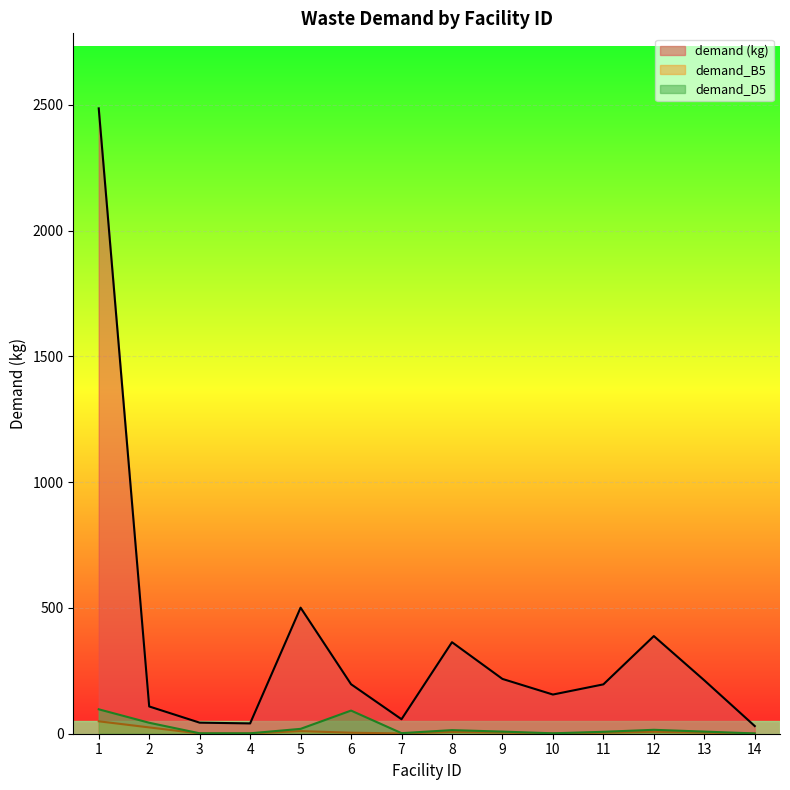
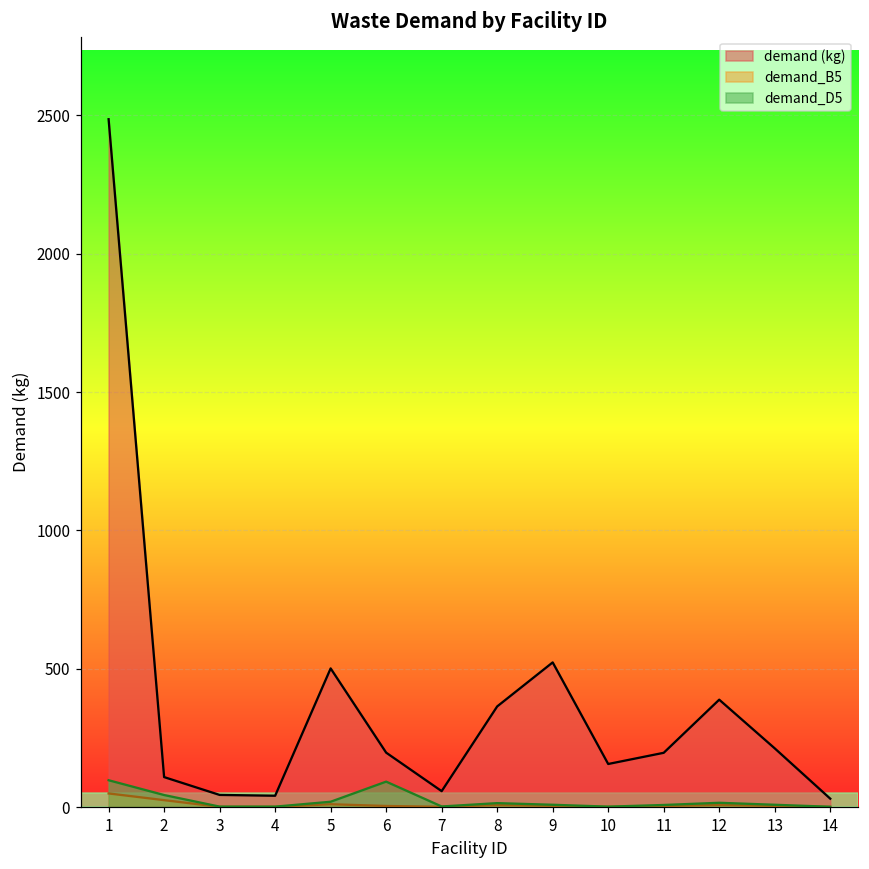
  {
    "demand (kg)": {
      "1": 2490,
      "2": 110,
      "5": 500,
      "6": 200,
      "7": 60,
      "8": 360,
-     "9": 220,
+     "9": 520,
      "10": 160,
      "11": 200,
      "12": 390,
      "13": 210
    },
    "demand_D5": {
      "1": 100,
      "6": 90
    }
  }
